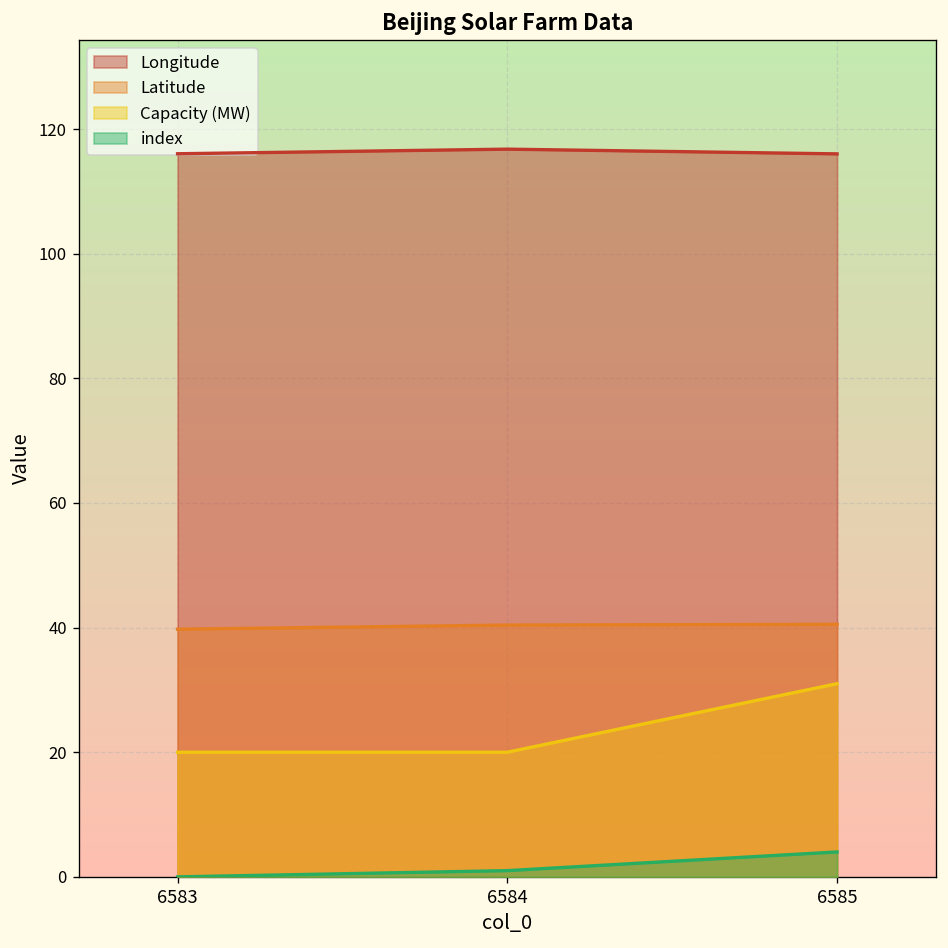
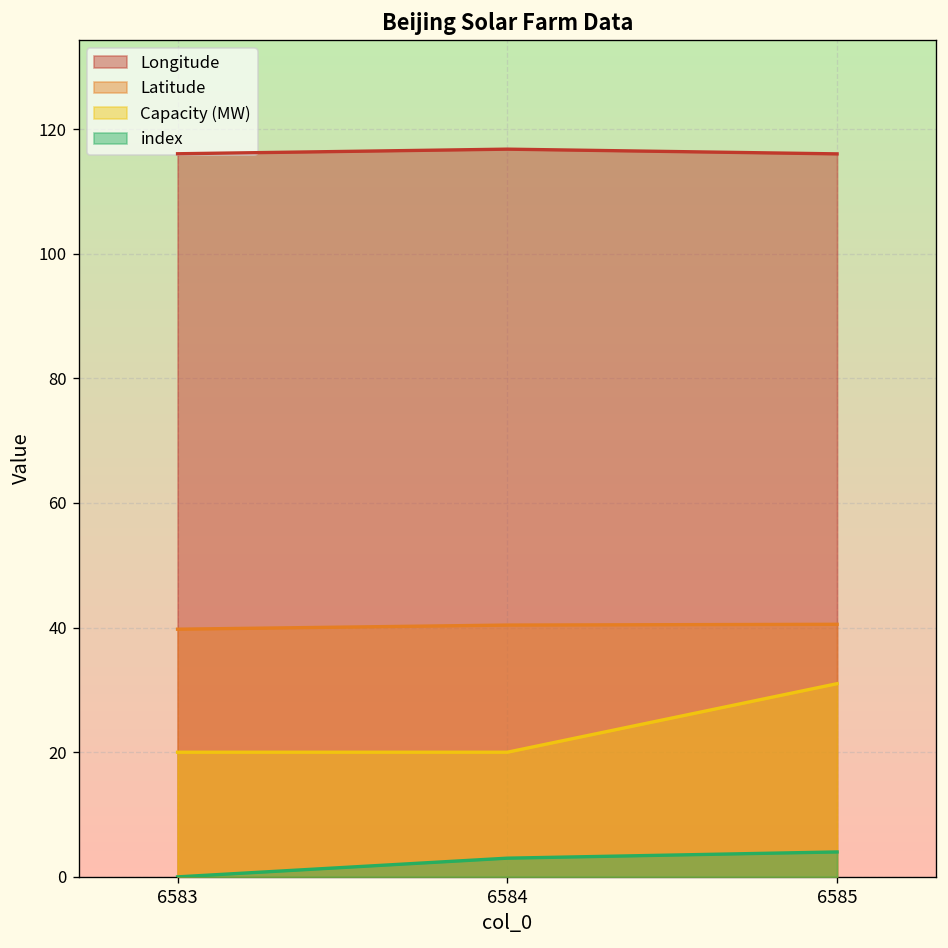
  {
    "index": {
      "6583": 0,
-     "6584": 1,
+     "6584": 3,
      "6585": 4
    }
  }
